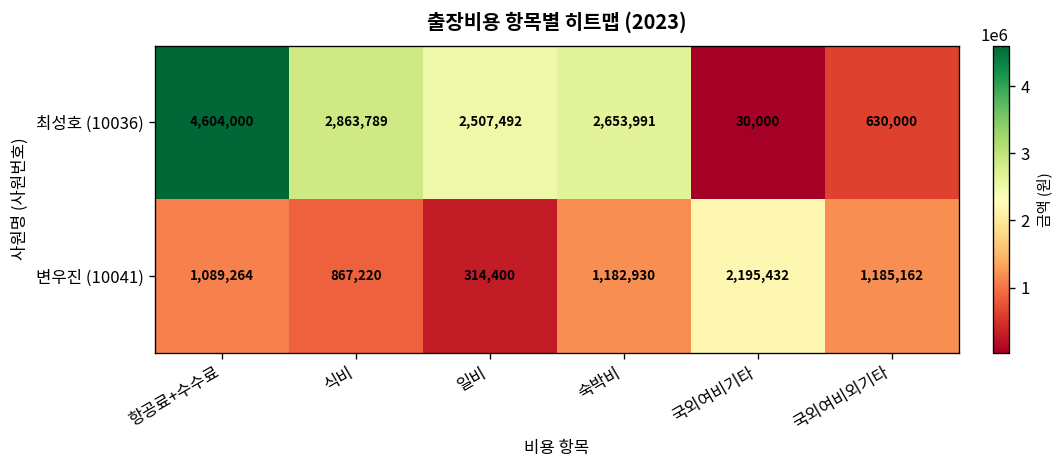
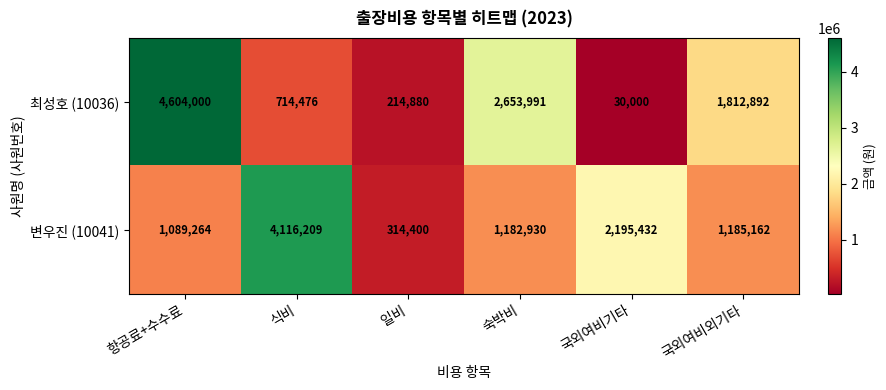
  {
    "최성호 (10036)": {
      "항공료+수수료": "4,604,000",
-     "식비": "2,863,789",
-     "일비": "2,507,492",
+     "식비": "714,476",
+     "일비": "214,880",
      "숙박비": "2,653,991",
      "국외여비기타": "30,000",
-     "국외여비외기타": "630,000"
+     "국외여비외기타": "1,812,892"
    },
    "변우진 (10041)": {
      "항공료+수수료": "1,089,264",
-     "식비": "867,220",
+     "식비": "4,116,209",
      "일비": "314,400",
      "숙박비": "1,182,930",
      "국외여비기타": "2,195,432",
      "국외여비외기타": "1,185,162"
    }
  }
